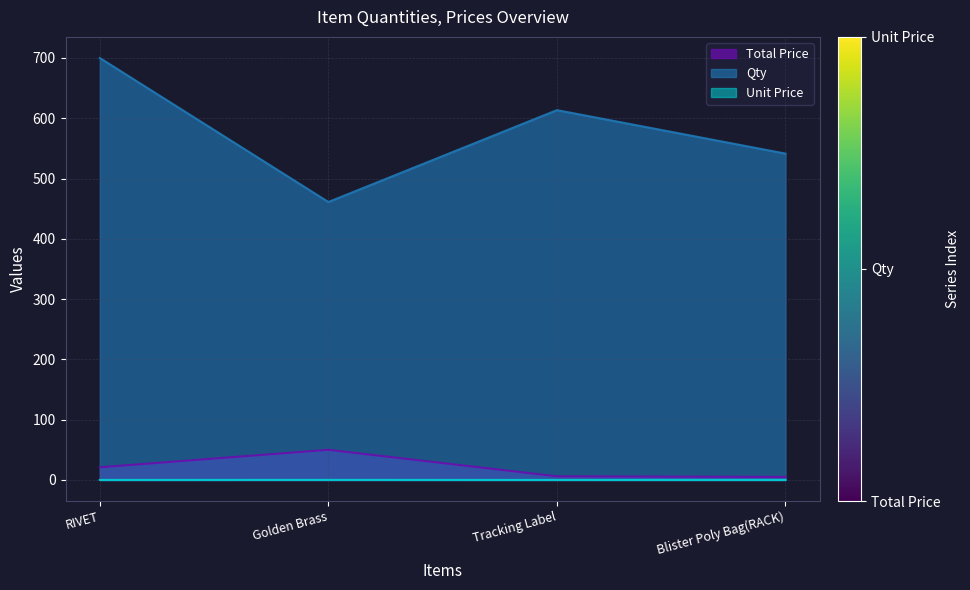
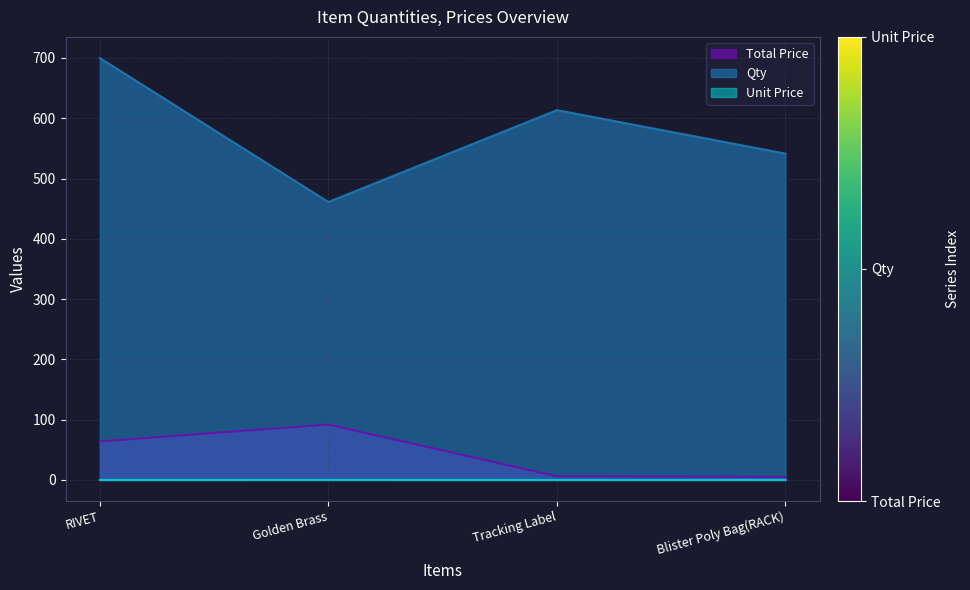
  {
    "Total Price": {
-     "RIVET": 20,
-     "Golden Brass": 50,
+     "RIVET": 60,
+     "Golden Brass": 90,
      "Tracking Label": 10,
      "Blister Poly Bag(RACK)": 10
    },
    "Qty": {
      "RIVET": 700,
      "Golden Brass": 460,
      "Tracking Label": 610,
      "Blister Poly Bag(RACK)": 540
    },
    "Unit Price": {
      "RIVET": 0,
      "Golden Brass": 0,
      "Tracking Label": 0,
      "Blister Poly Bag(RACK)": 0
    }
  }
